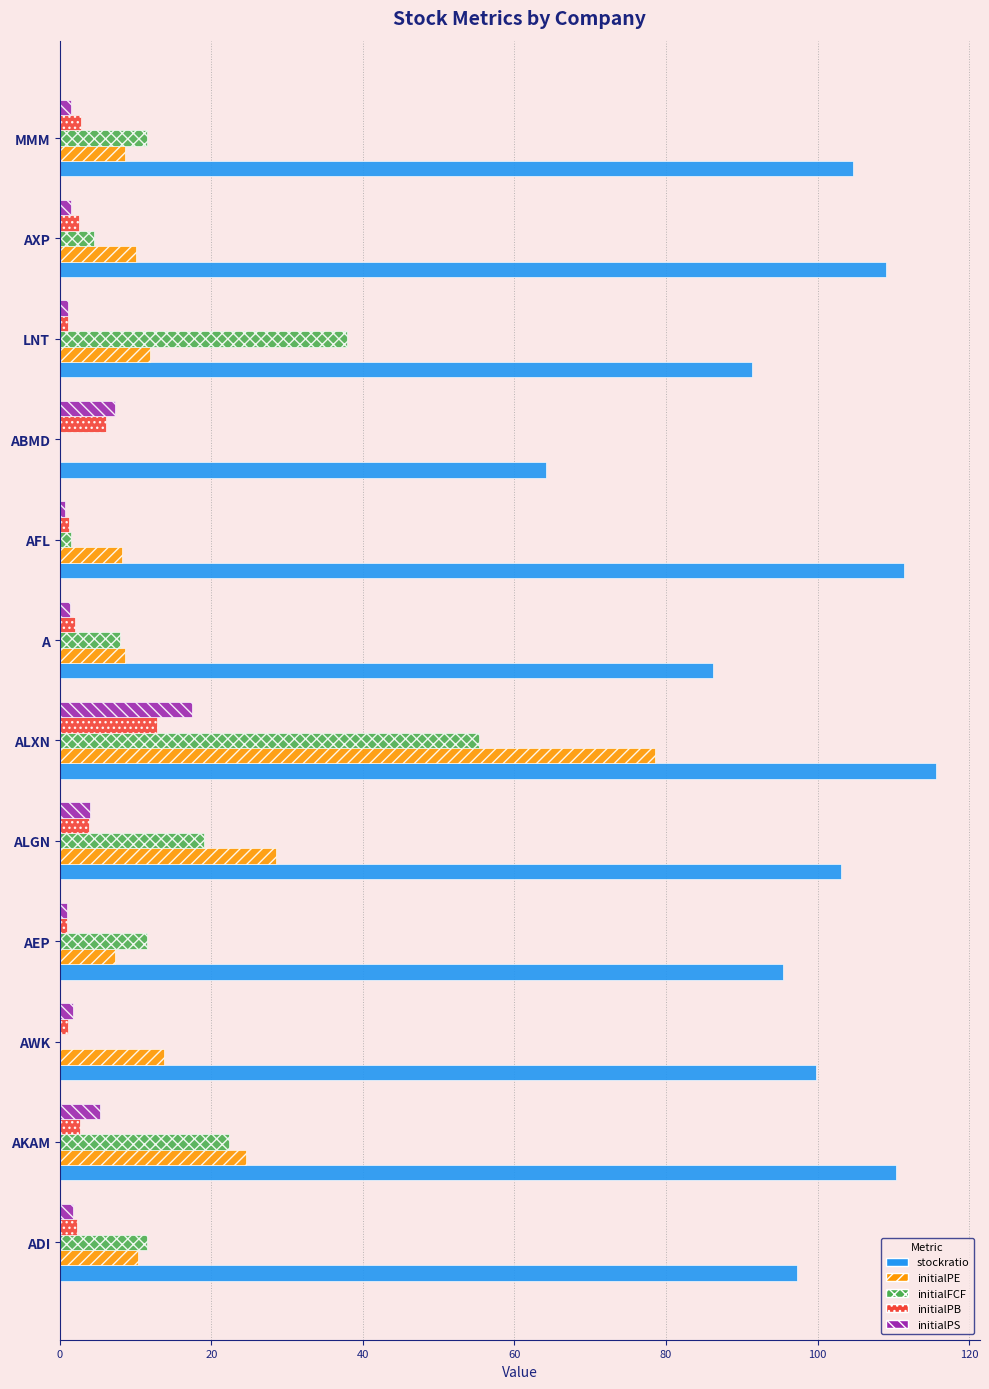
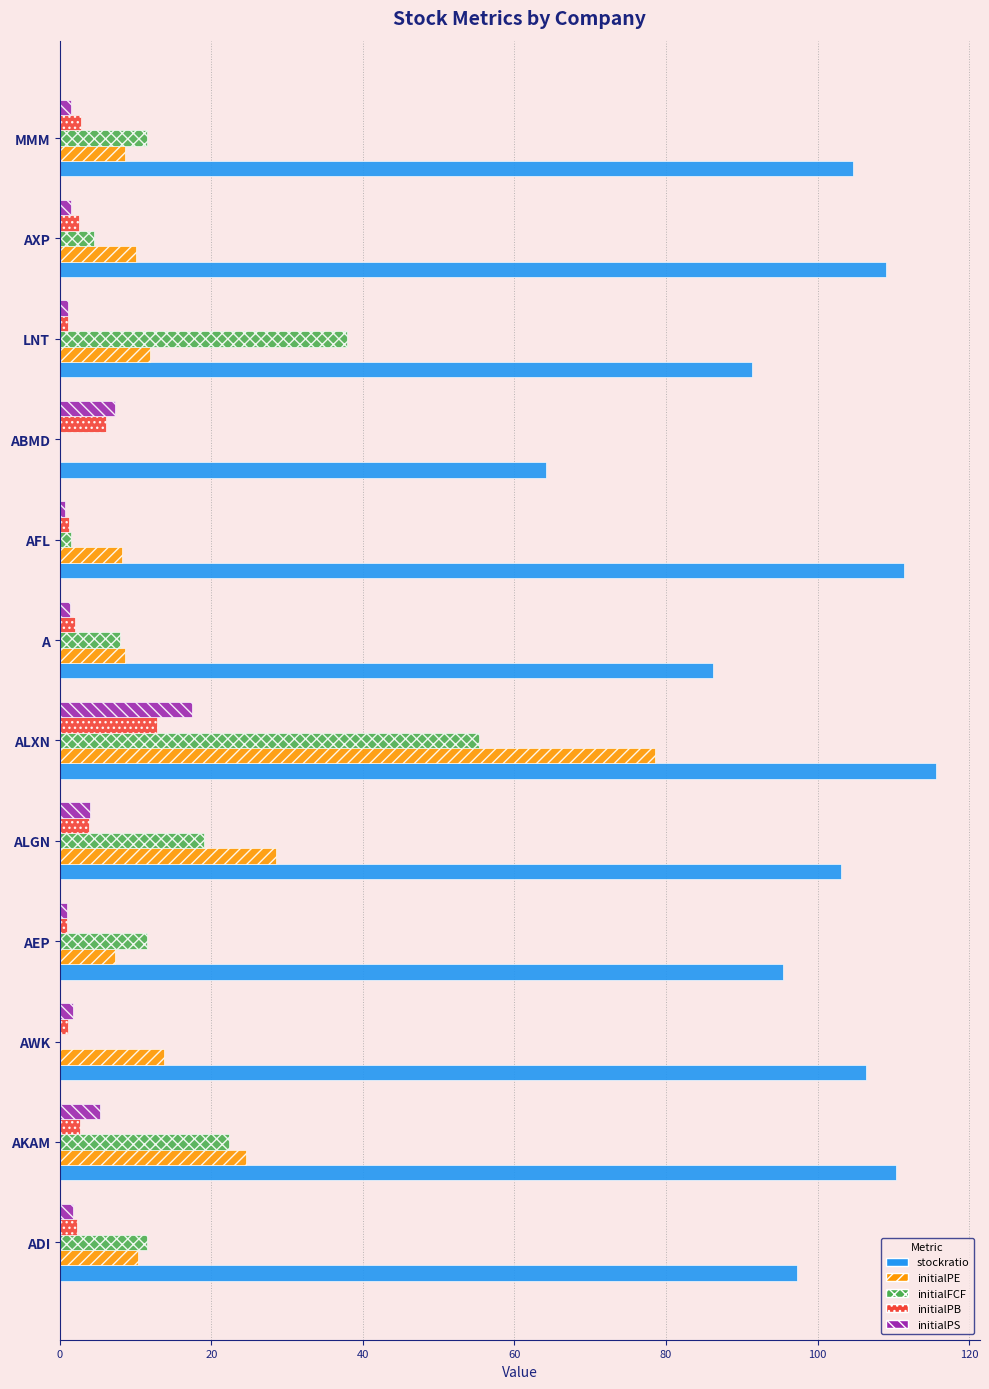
  {
    "stockratio": {
      "MMM": 105,
      "AXP": 109,
      "LNT": 91,
      "ABMD": 64,
      "AFL": 111,
      "A": 86,
      "ALXN": 116,
      "ALGN": 103,
      "AEP": 95,
-     "AWK": 100,
+     "AWK": 106,
      "AKAM": 110,
      "ADI": 97
    },
    "initialPE": {
      "MMM": 9,
      "AXP": 10,
      "LNT": 12,
      "ABMD": 0,
      "AFL": 8,
      "A": 9,
      "ALXN": 79,
      "ALGN": 29,
      "AEP": 7,
      "AWK": 14,
      "AKAM": 25,
      "ADI": 10
    },
    "initialFCF": {
      "MMM": 12,
      "AXP": 4,
      "LNT": 38,
      "ABMD": 0,
      "AFL": 1,
      "A": 8,
      "ALXN": 55,
      "ALGN": 19,
      "AEP": 12,
      "AWK": 0,
      "AKAM": 22,
      "ADI": 11
    },
    "initialPB": {
      "MMM": 3,
      "AXP": 3,
      "LNT": 1,
      "ABMD": 6,
      "AFL": 1,
      "A": 2,
      "ALXN": 13,
      "ALGN": 4,
      "AEP": 1,
      "AWK": 1,
      "AKAM": 3,
      "ADI": 2
    },
    "initialPS": {
      "MMM": 2,
      "AXP": 2,
      "LNT": 1,
      "ABMD": 7,
      "AFL": 1,
      "A": 1,
      "ALXN": 17,
      "ALGN": 4,
      "AEP": 1,
      "AWK": 2,
      "AKAM": 5,
      "ADI": 2
    }
  }
